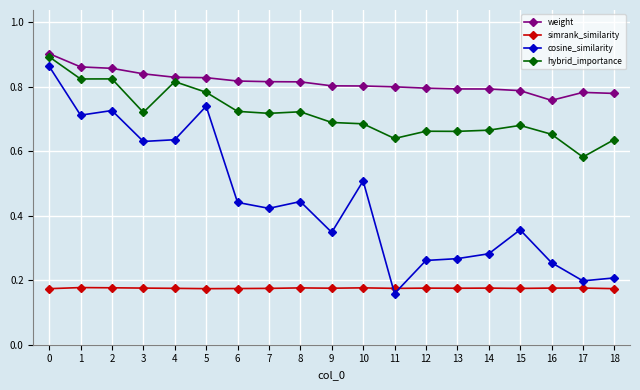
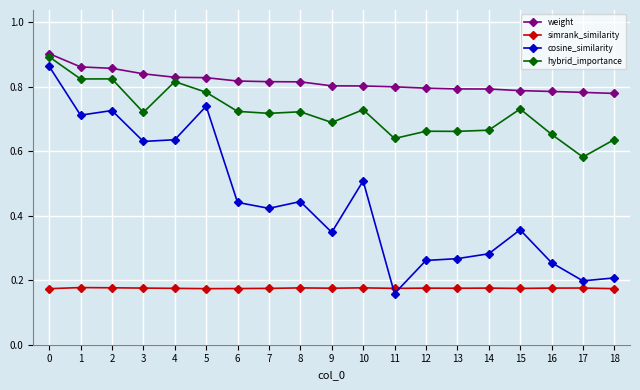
  {
    "weight": {
      "0": 0.90,
      "1": 0.86,
      "2": 0.86,
      "3": 0.84,
      "4": 0.83,
      "5": 0.83,
      "6": 0.82,
      "7": 0.82,
      "8": 0.81,
      "9": 0.80,
      "10": 0.80,
      "11": 0.80,
      "12": 0.80,
      "13": 0.79,
      "14": 0.79,
      "15": 0.79,
-     "16": 0.76,
+     "16": 0.79,
      "17": 0.78,
      "18": 0.78
    },
    "simrank_similarity": {
      "0": 0.17,
      "1": 0.18,
      "2": 0.18,
      "3": 0.18,
      "4": 0.17,
      "5": 0.17,
      "6": 0.17,
      "7": 0.17,
      "8": 0.18,
      "9": 0.18,
      "10": 0.18,
      "11": 0.17,
      "12": 0.18,
      "13": 0.18,
      "14": 0.18,
      "15": 0.17,
      "16": 0.18,
      "17": 0.18,
      "18": 0.17
    },
    "cosine_similarity": {
      "0": 0.86,
      "1": 0.71,
      "2": 0.73,
      "3": 0.63,
      "4": 0.64,
      "5": 0.74,
      "6": 0.44,
      "7": 0.42,
      "8": 0.44,
      "9": 0.35,
      "10": 0.51,
      "11": 0.16,
      "12": 0.26,
      "13": 0.27,
      "14": 0.28,
      "15": 0.36,
      "16": 0.25,
      "17": 0.20,
      "18": 0.21
    },
    "hybrid_importance": {
      "0": 0.89,
      "1": 0.82,
      "2": 0.82,
      "3": 0.72,
      "4": 0.82,
      "5": 0.78,
      "6": 0.72,
      "7": 0.72,
      "8": 0.72,
      "9": 0.69,
-     "10": 0.68,
+     "10": 0.73,
      "11": 0.64,
      "12": 0.66,
      "13": 0.66,
      "14": 0.67,
-     "15": 0.68,
+     "15": 0.73,
      "16": 0.65,
      "17": 0.58,
      "18": 0.64
    }
  }
